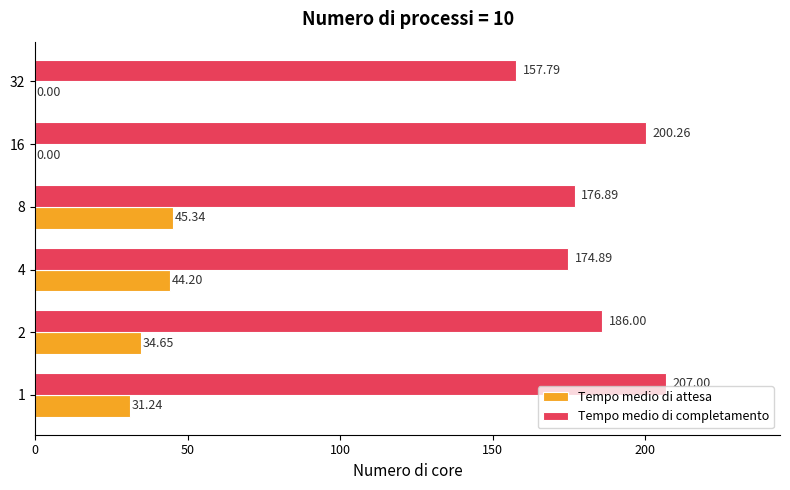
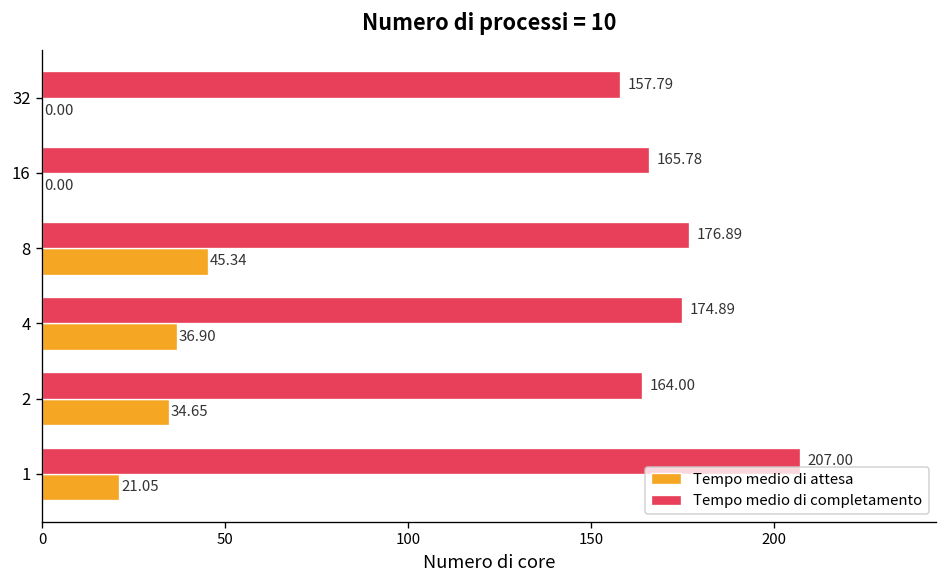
  {
    "Tempo medio di attesa": {
      "32": 0.00,
      "16": 0.00,
      "8": 45.34,
-     "4": 44.20,
+     "4": 36.90,
      "2": 34.65,
-     "1": 31.24
+     "1": 21.05
    },
    "Tempo medio di completamento": {
      "32": 157.79,
-     "16": 200.26,
+     "16": 165.78,
      "8": 176.89,
      "4": 174.89,
-     "2": 186.00
+     "2": 164.00
    }
  }
